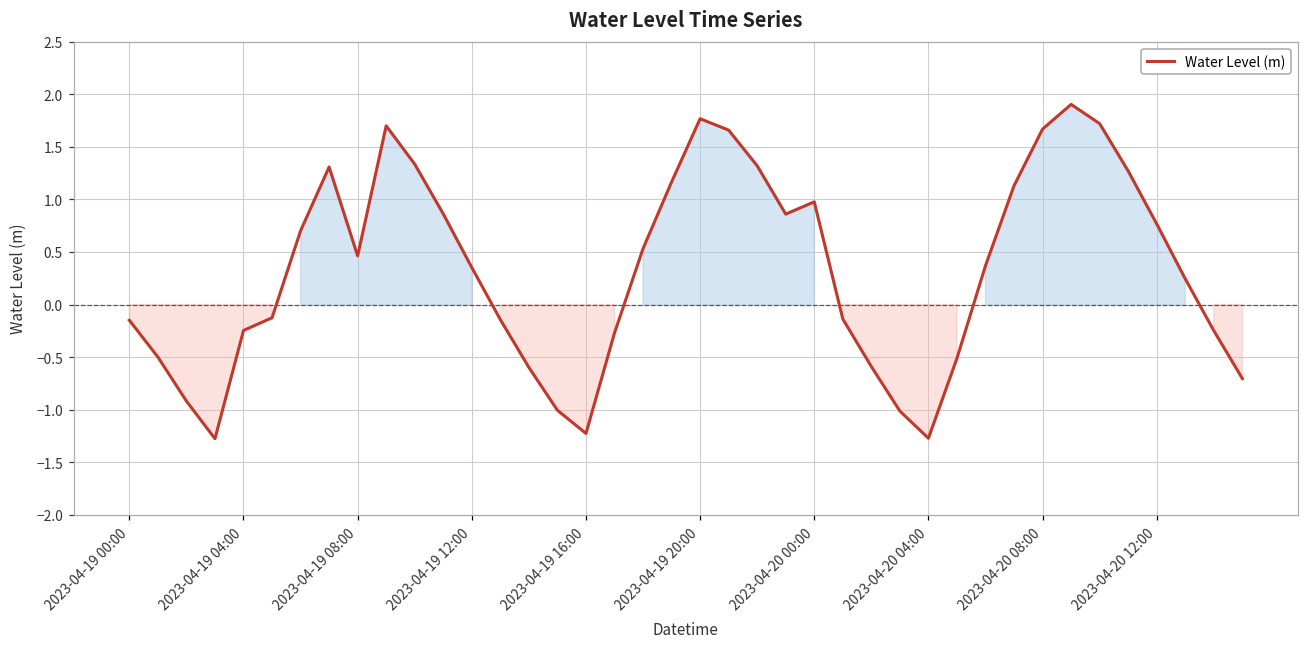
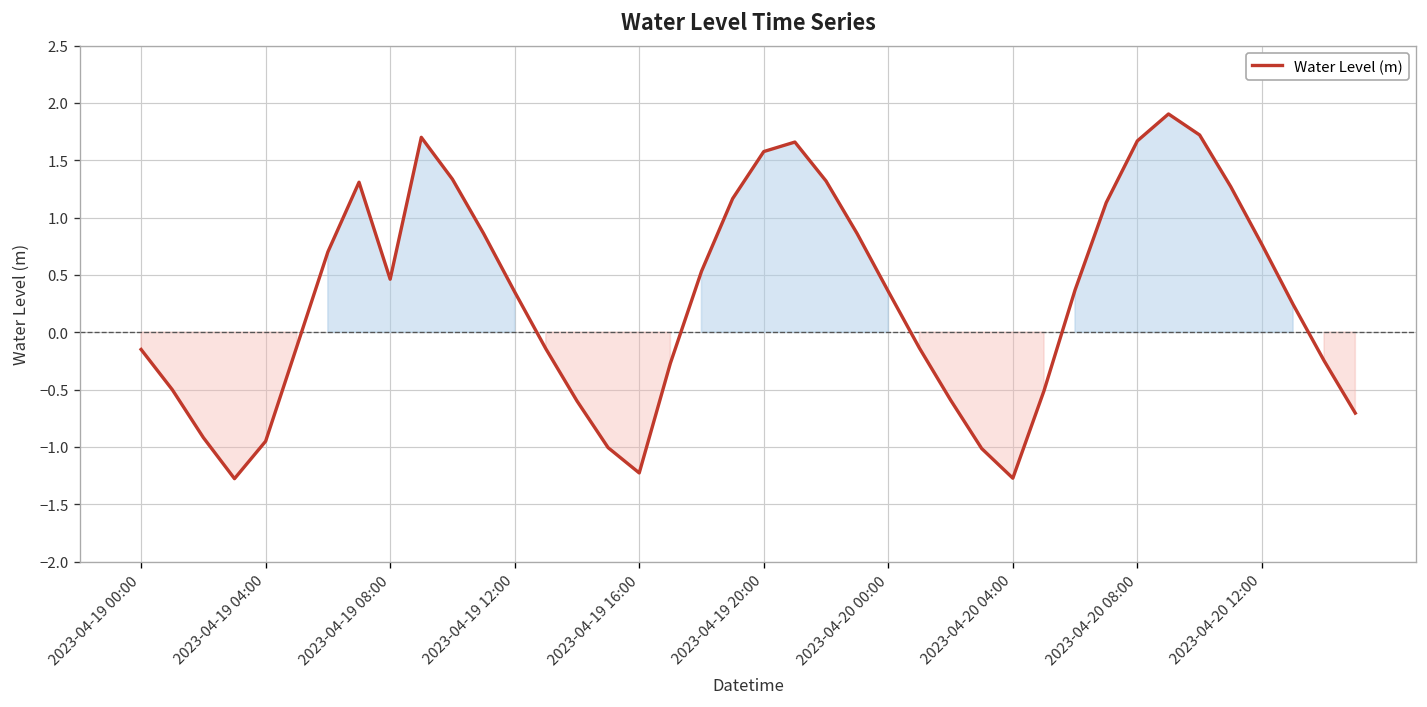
  {
    "2023-04-19 00:00": -0.1,
-   "2023-04-19 04:00": -0.2,
+   "2023-04-19 04:00": -1.0,
    "2023-04-19 08:00": 0.5,
    "2023-04-19 12:00": 0.4,
    "2023-04-19 16:00": -1.2,
-   "2023-04-19 20:00": 1.8,
-   "2023-04-20 00:00": 1.0,
+   "2023-04-19 20:00": 1.6,
+   "2023-04-20 00:00": 0.4,
    "2023-04-20 04:00": -1.3,
    "2023-04-20 08:00": 1.7,
    "2023-04-20 12:00": 0.8
  }
